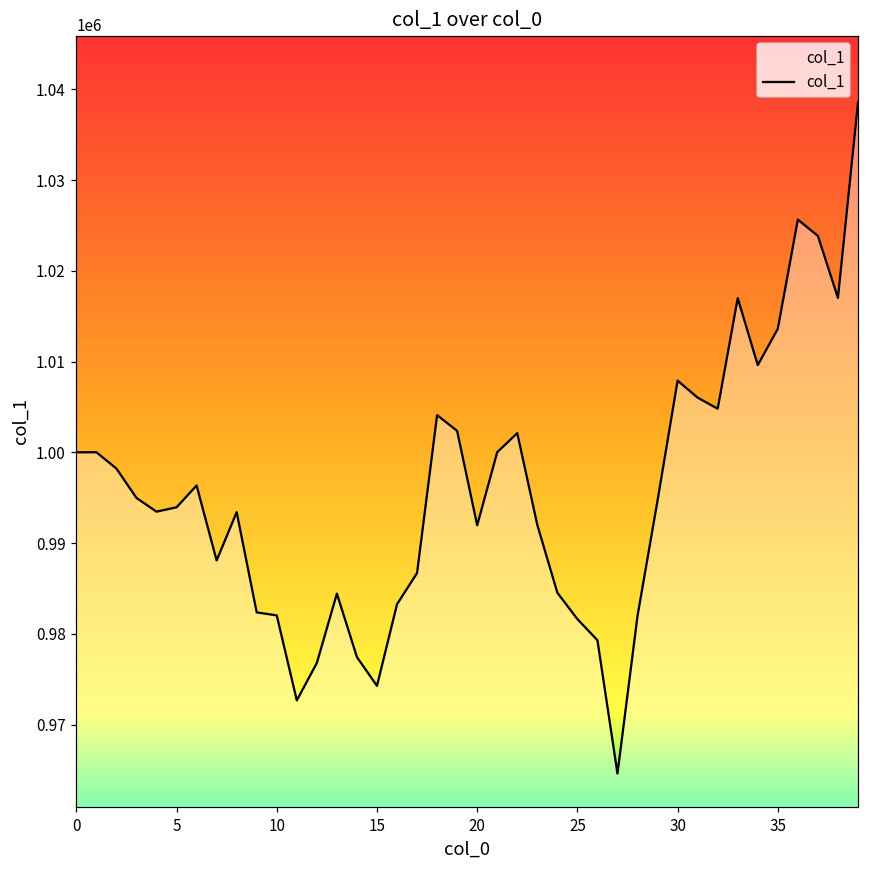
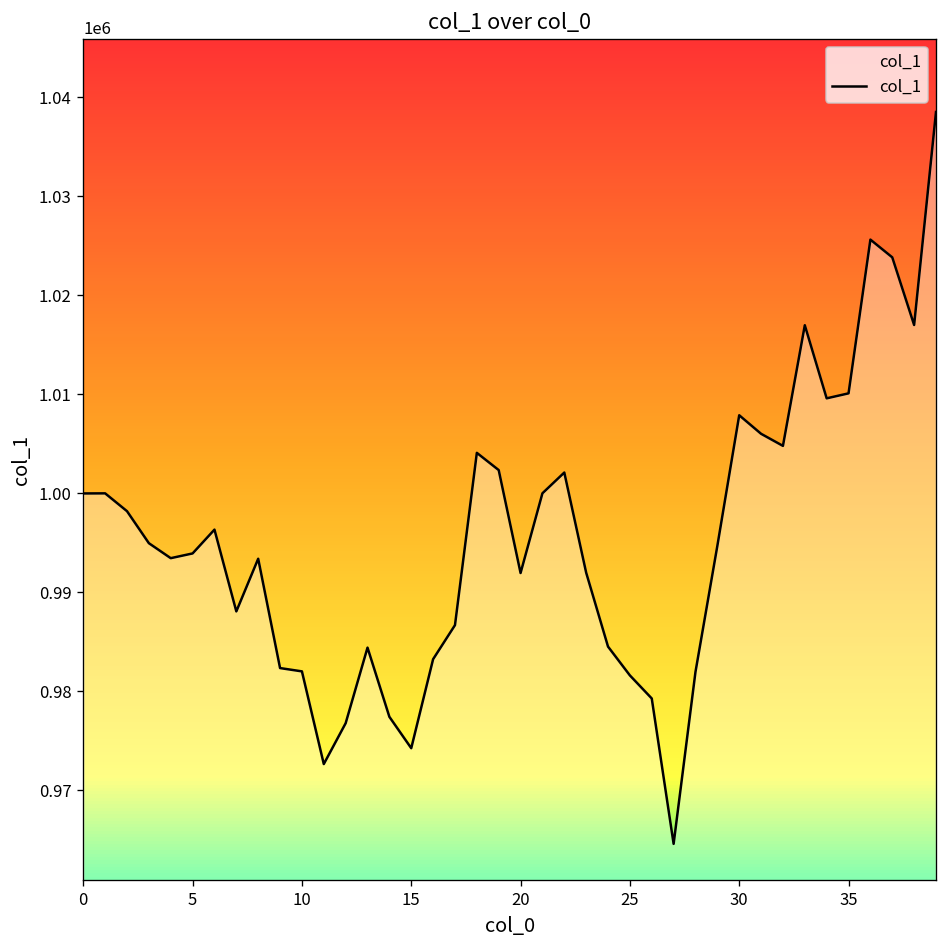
  {
    "0": 1000000,
    "5": 994000,
    "10": 982000,
    "15": 974000,
    "20": 992000,
    "25": 982000,
    "30": 1008000,
-   "35": 1014000
+   "35": 1010000
  }
